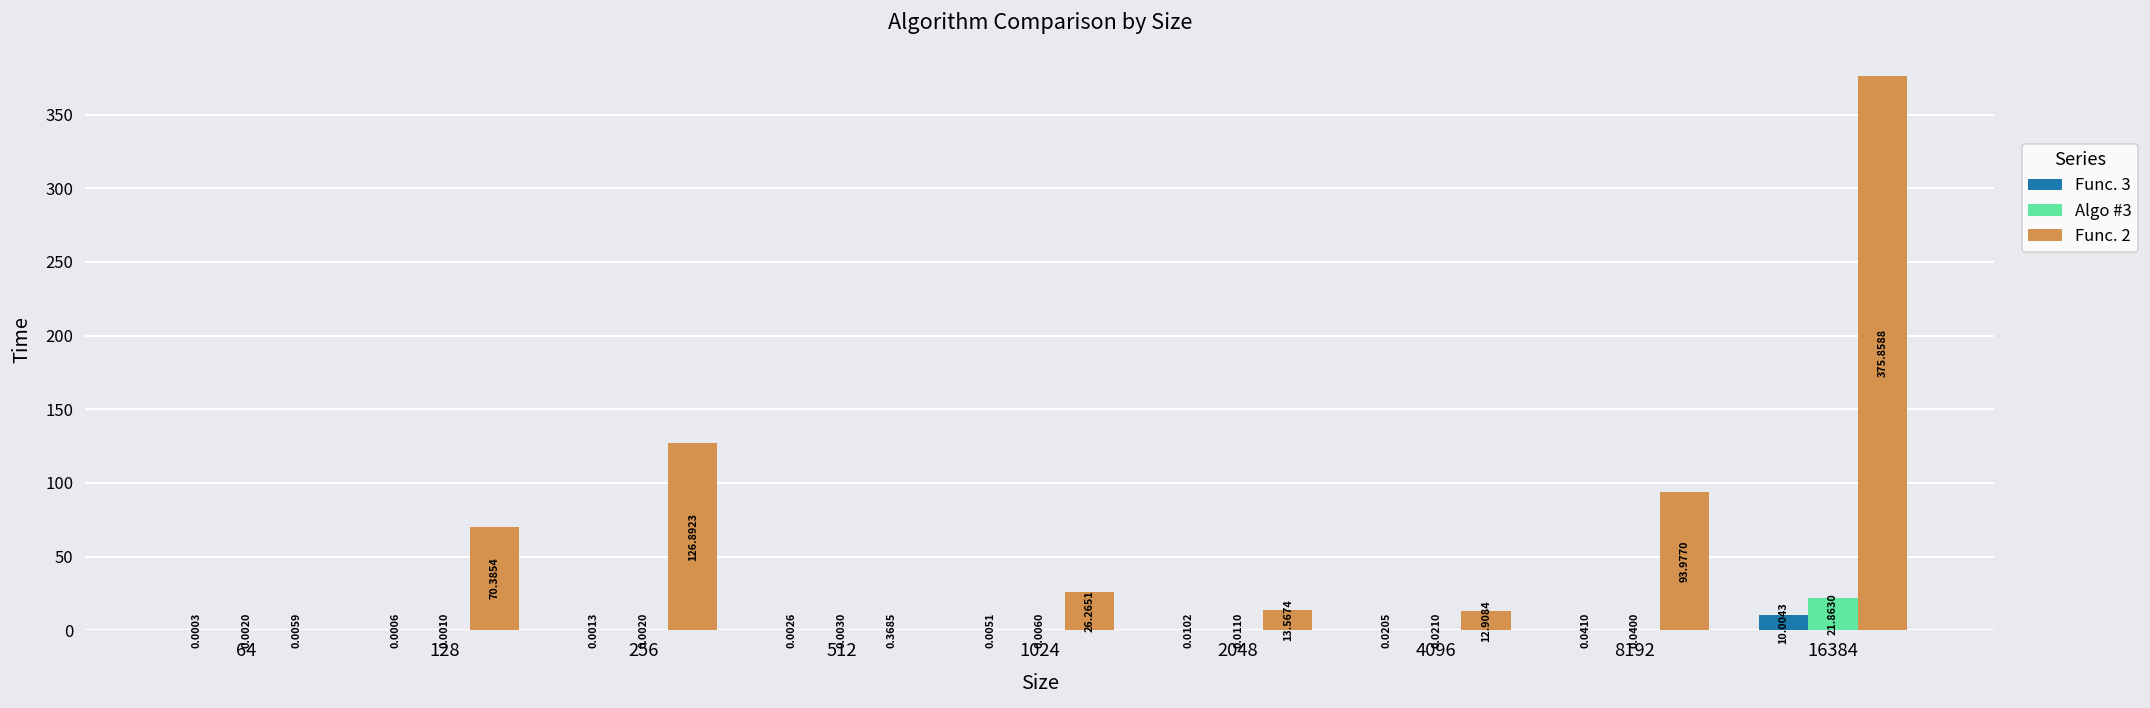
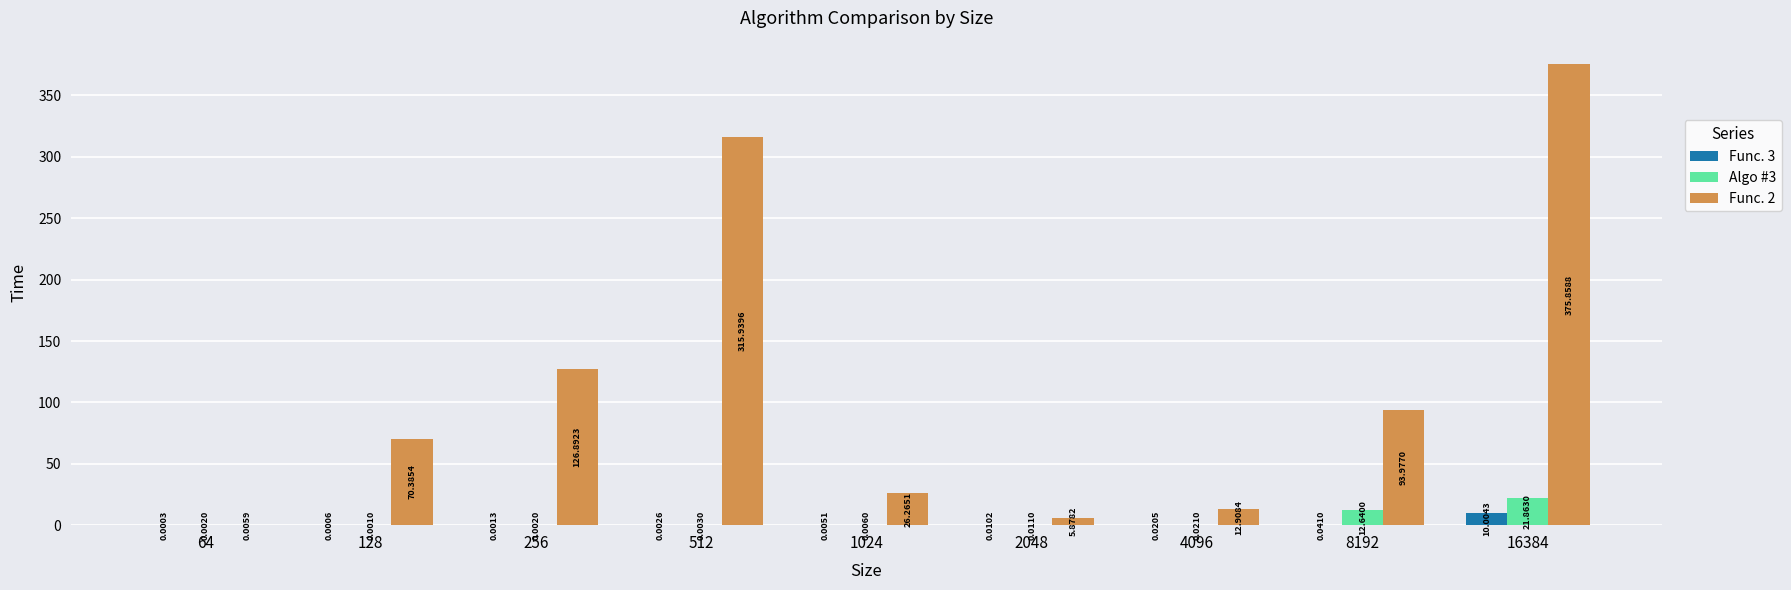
  {
    "Func. 3": {
      "64": 0.0003,
      "128": 0.0006,
      "256": 0.0013,
      "512": 0.0026,
      "1024": 0.0051,
      "2048": 0.0102,
      "4096": 0.0205,
      "8192": 0.0410,
      "16384": 10.0043
    },
    "Algo #3": {
      "64": 0.0020,
      "128": 0.0010,
      "256": 0.0020,
      "512": 0.0030,
      "1024": 0.0060,
      "2048": 0.0110,
      "4096": 0.0210,
-     "8192": 0.0400,
+     "8192": 12.6400,
      "16384": 21.8630
    },
    "Func. 2": {
      "64": 0.0059,
      "128": 70.3854,
      "256": 126.8923,
-     "512": 0.3685,
+     "512": 315.9396,
      "1024": 26.2651,
-     "2048": 13.5674,
+     "2048": 5.8782,
      "4096": 12.9084,
      "8192": 93.9770,
      "16384": 375.8588
    }
  }
